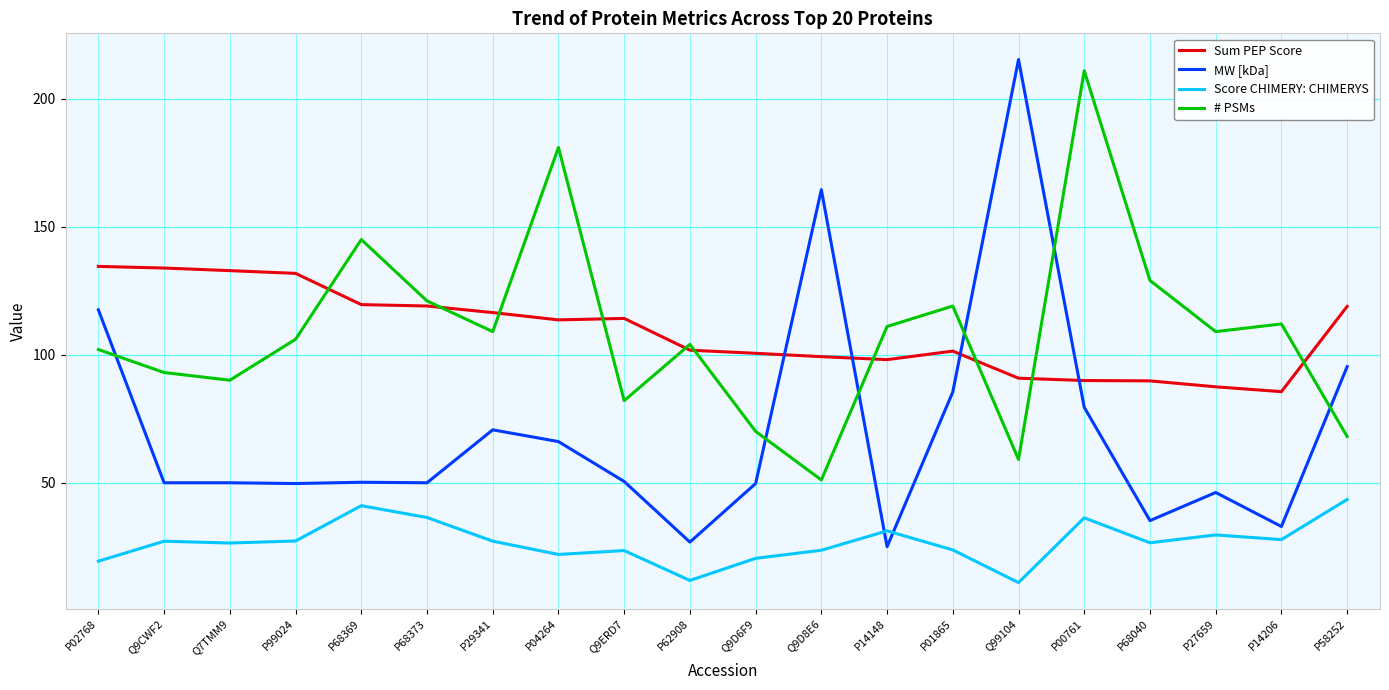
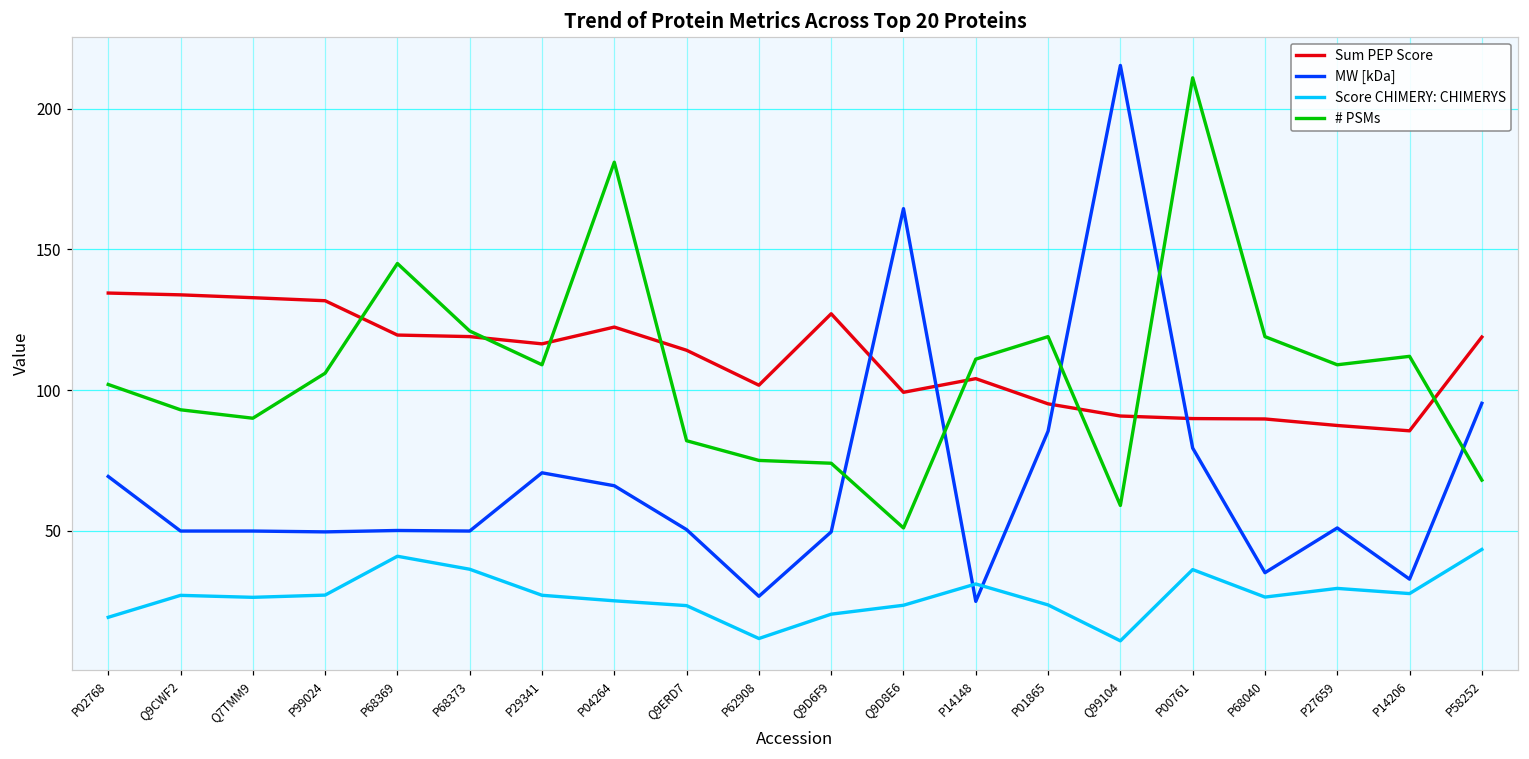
  {
    "Sum PEP Score": {
      "P02768": 134,
      "Q9CWF2": 134,
      "Q7TMM9": 133,
      "P99024": 132,
      "P68369": 120,
      "P68373": 119,
      "P29341": 116,
-     "P04264": 114,
+     "P04264": 122,
      "Q9ERD7": 114,
      "P62908": 102,
-     "Q9D6F9": 101,
+     "Q9D6F9": 127,
      "Q9D8E6": 99,
-     "P14148": 98,
-     "P01865": 101,
+     "P14148": 104,
+     "P01865": 95,
      "Q99104": 91,
      "P00761": 90,
      "P68040": 90,
      "P27659": 87,
      "P14206": 86,
      "P58252": 119
    },
    "MW [kDa]": {
-     "P02768": 118,
+     "P02768": 69,
      "Q9CWF2": 50,
      "Q7TMM9": 50,
      "P99024": 50,
      "P68369": 50,
      "P68373": 50,
      "P29341": 71,
      "P04264": 66,
      "Q9ERD7": 50,
      "P62908": 27,
      "Q9D6F9": 50,
      "Q9D8E6": 165,
      "P14148": 25,
      "P01865": 85,
      "Q99104": 215,
      "P00761": 79,
      "P68040": 35,
-     "P27659": 46,
+     "P27659": 51,
      "P14206": 33,
      "P58252": 95
    },
    "Score CHIMERY: CHIMERYS": {
      "P02768": 19,
      "Q9CWF2": 27,
      "Q7TMM9": 26,
      "P99024": 27,
      "P68369": 41,
      "P68373": 36,
      "P29341": 27,
-     "P04264": 22,
+     "P04264": 25,
      "Q9ERD7": 23,
      "P62908": 12,
      "Q9D6F9": 20,
      "Q9D8E6": 24,
      "P14148": 31,
      "P01865": 24,
      "Q99104": 11,
      "P00761": 36,
      "P68040": 26,
      "P27659": 30,
      "P14206": 28,
      "P58252": 43
    },
    "# PSMs": {
      "P02768": 102,
      "Q9CWF2": 93,
      "Q7TMM9": 90,
      "P99024": 106,
      "P68369": 145,
      "P68373": 121,
      "P29341": 109,
      "P04264": 181,
      "Q9ERD7": 82,
-     "P62908": 104,
-     "Q9D6F9": 70,
+     "P62908": 75,
+     "Q9D6F9": 74,
      "Q9D8E6": 51,
      "P14148": 111,
      "P01865": 119,
      "Q99104": 59,
      "P00761": 211,
-     "P68040": 129,
+     "P68040": 119,
      "P27659": 109,
      "P14206": 112,
      "P58252": 68
    }
  }
